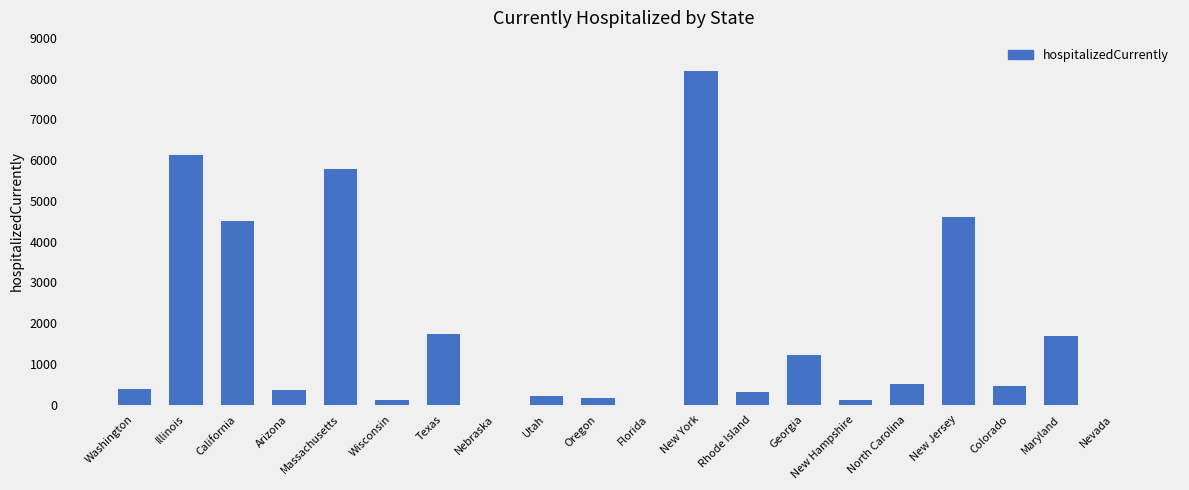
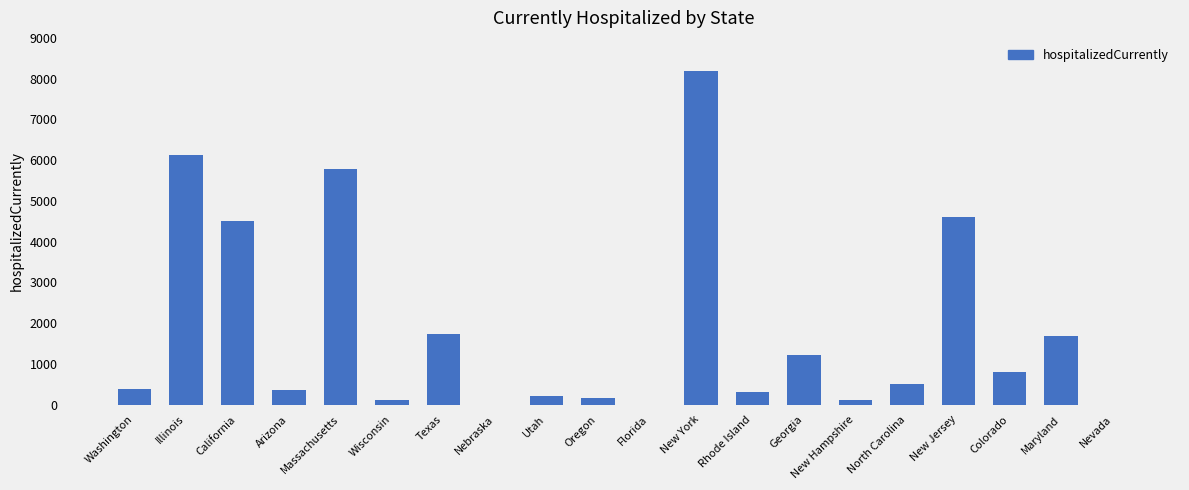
  {
    "Washington": 400,
    "Illinois": 6100,
    "California": 4500,
    "Arizona": 400,
    "Massachusetts": 5800,
    "Wisconsin": 100,
    "Texas": 1700,
    "Nebraska": 0,
    "Utah": 200,
    "Oregon": 200,
    "Florida": 0,
    "New York": 8200,
    "Rhode Island": 300,
    "Georgia": 1200,
    "New Hampshire": 100,
    "North Carolina": 500,
    "New Jersey": 4600,
-   "Colorado": 500,
+   "Colorado": 800,
    "Maryland": 1700,
    "Nevada": 0
  }
